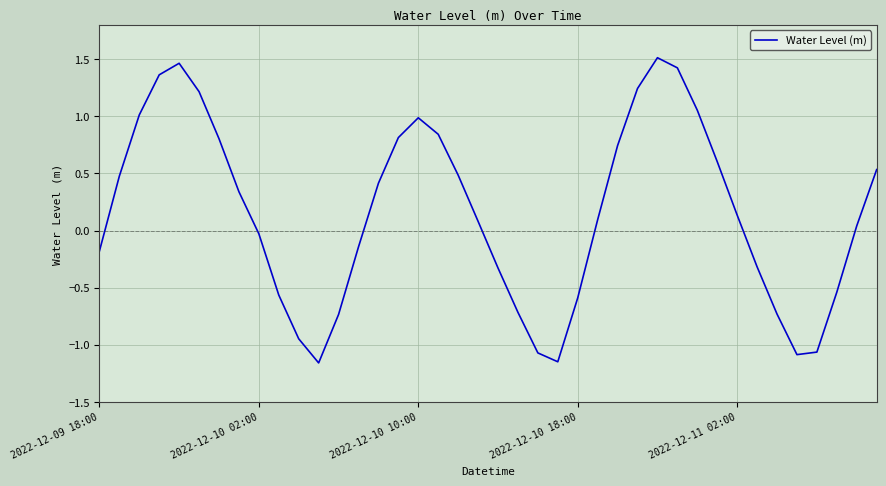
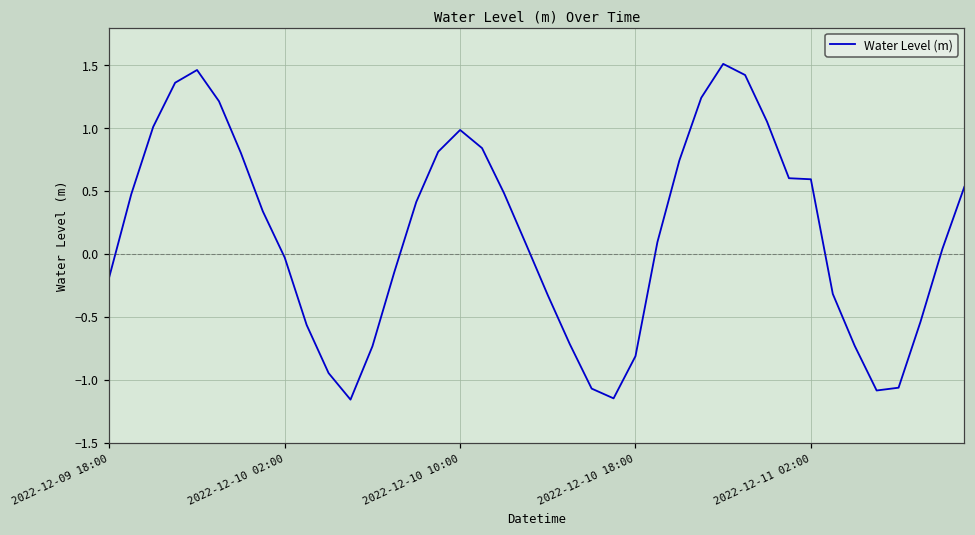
  {
    "2022-12-09 18:00": -0.18,
    "2022-12-10 02:00": -0.03,
    "2022-12-10 10:00": 0.99,
-   "2022-12-10 18:00": -0.59,
-   "2022-12-11 02:00": 0.14
+   "2022-12-10 18:00": -0.81,
+   "2022-12-11 02:00": 0.59
  }
